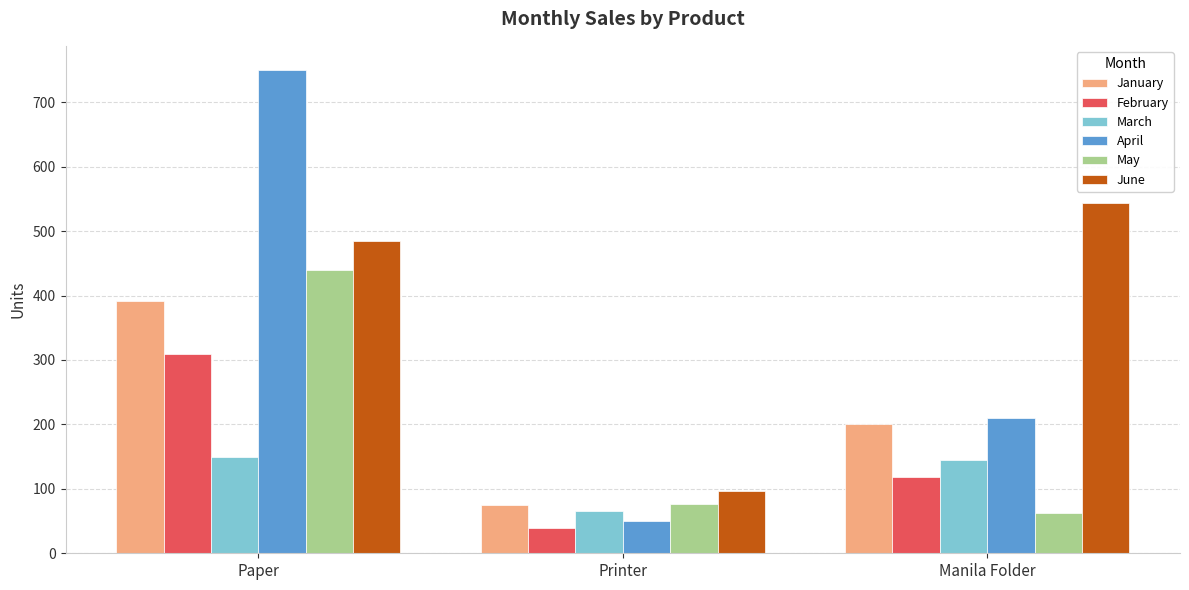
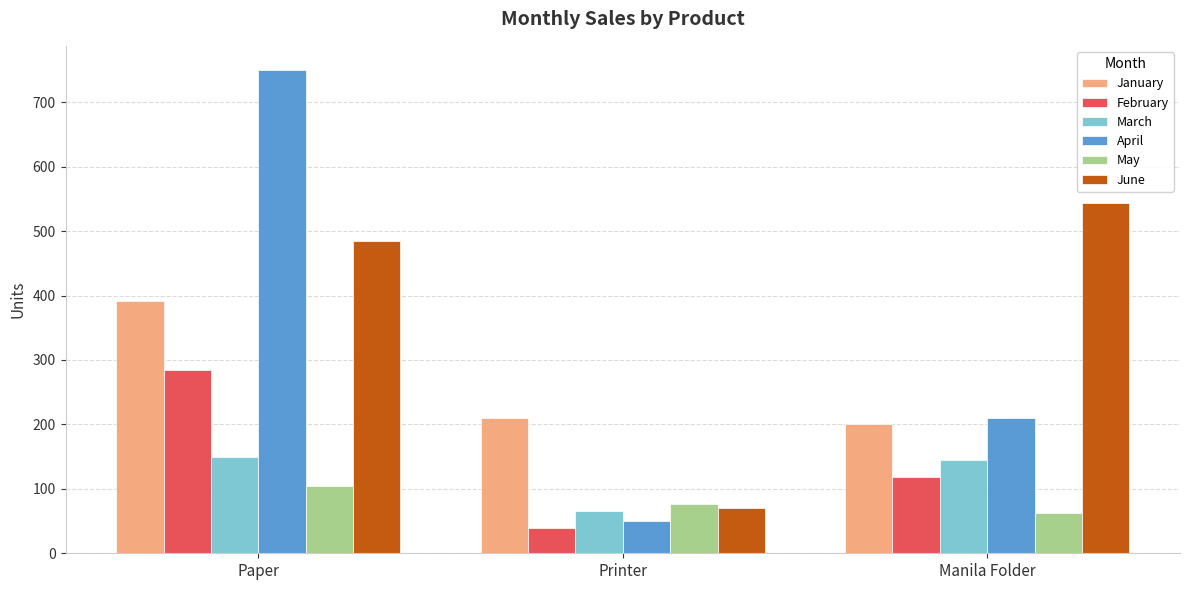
  {
    "January": {
      "Paper": 390,
-     "Printer": 80,
+     "Printer": 210,
      "Manila Folder": 200
    },
    "February": {
-     "Paper": 310,
+     "Paper": 290,
      "Printer": 40,
      "Manila Folder": 120
    },
    "May": {
-     "Paper": 440,
+     "Paper": 100,
      "Printer": 80,
      "Manila Folder": 60
    },
    "June": {
      "Paper": 490,
-     "Printer": 100,
+     "Printer": 70,
      "Manila Folder": 540
    }
  }
